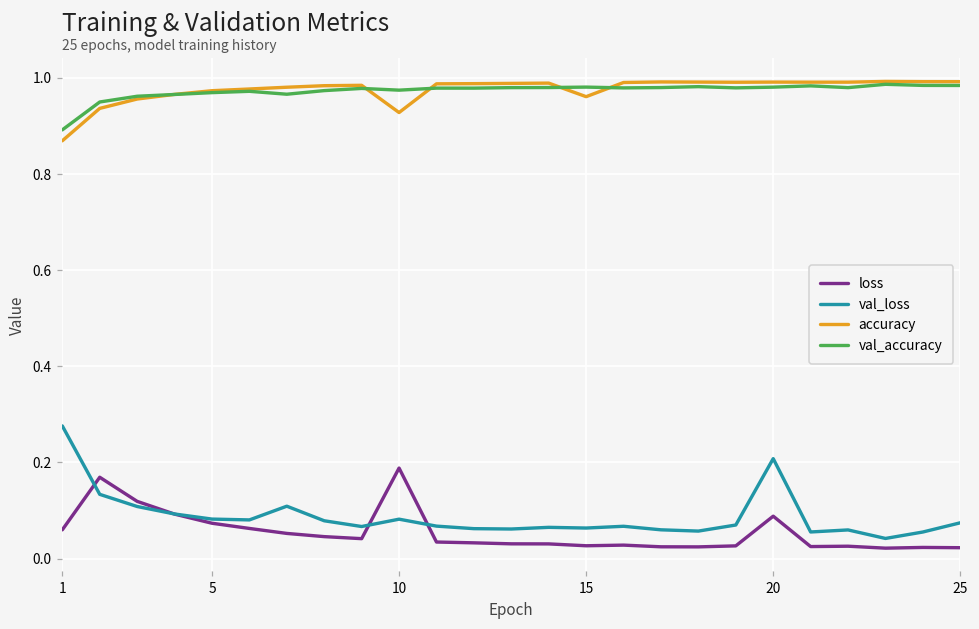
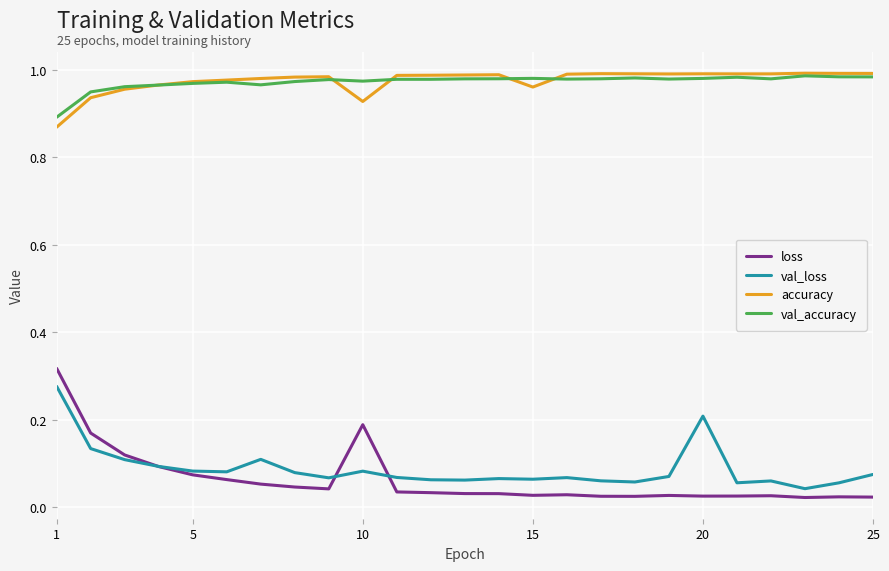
  {
    "loss": {
-     "1": 0.06,
+     "1": 0.32,
      "5": 0.07,
      "10": 0.19,
      "15": 0.03,
-     "20": 0.09,
+     "20": 0.02,
      "25": 0.02
    },
    "val_loss": {
      "1": 0.28,
      "5": 0.08,
      "10": 0.08,
      "15": 0.06,
      "20": 0.21,
      "25": 0.07
    },
    "accuracy": {
      "1": 0.87,
      "10": 0.93,
      "15": 0.96,
      "20": 0.99,
      "25": 0.99
    },
    "val_accuracy": {
      "1": 0.89,
      "10": 0.97,
      "15": 0.98,
      "20": 0.98,
      "25": 0.98
    }
  }
